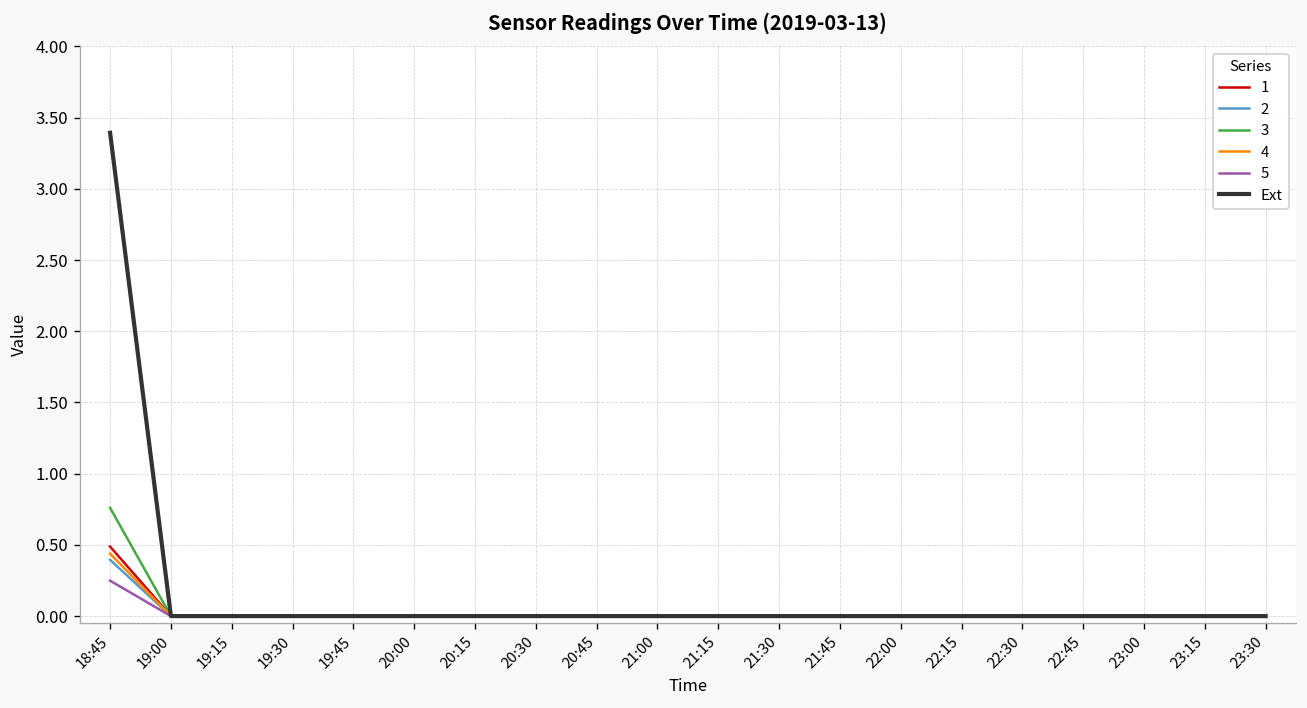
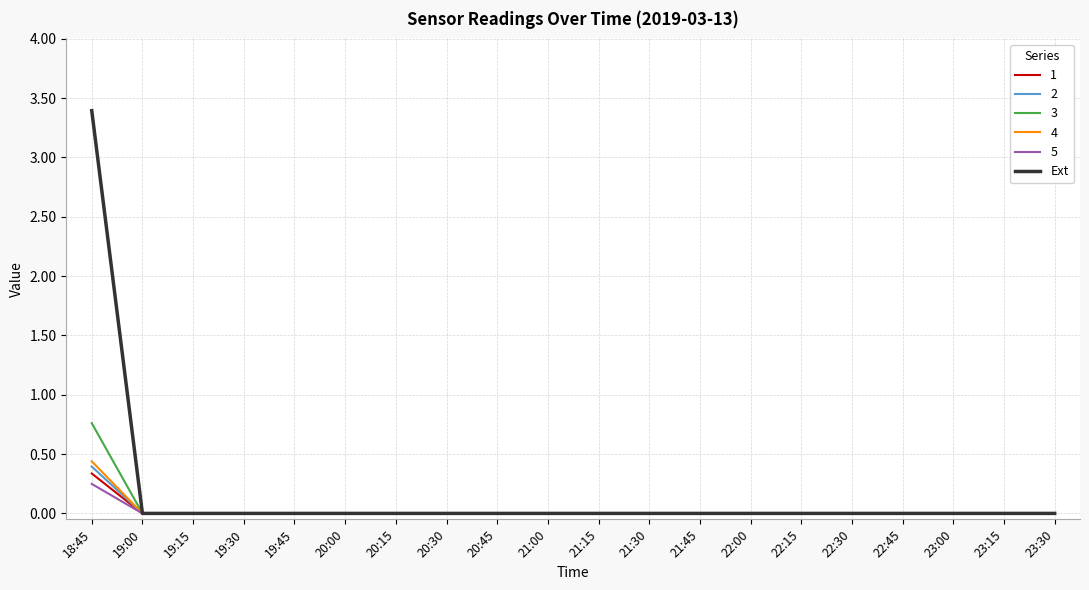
  {
    "1": {
-     "18:45": 0.49
+     "18:45": 0.34
    },
    "2": {
      "18:45": 0.39
    },
    "3": {
      "18:45": 0.76
    },
    "4": {
      "18:45": 0.44
    },
    "5": {
      "18:45": 0.25
    },
    "Ext": {
      "18:45": 3.39
    }
  }
